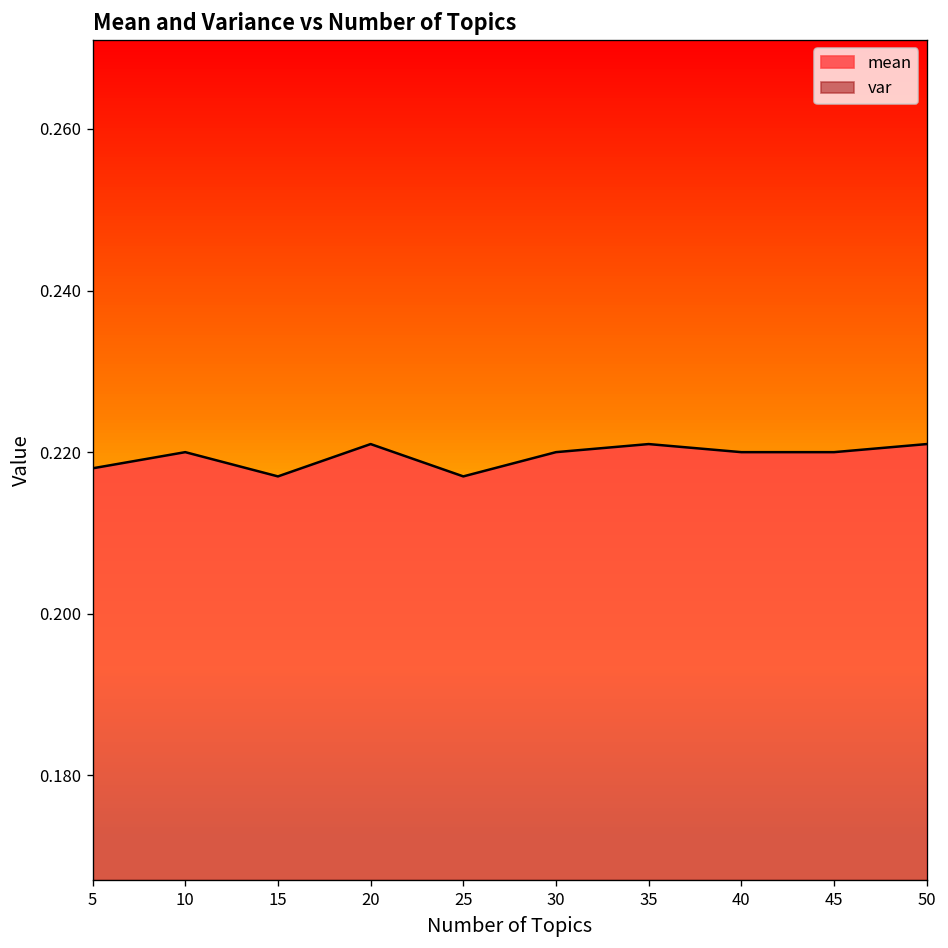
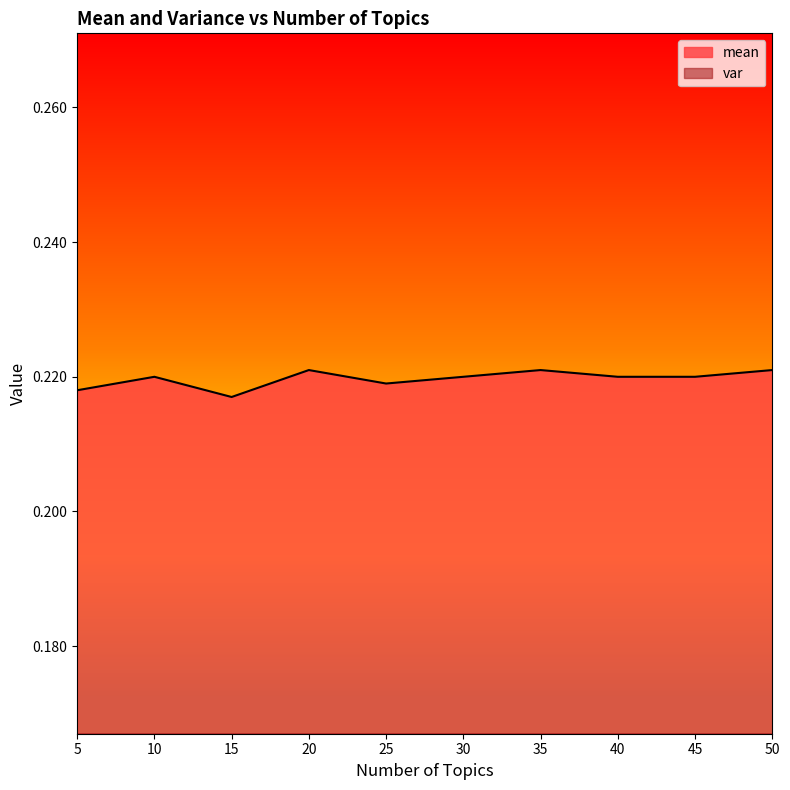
  {
    "mean": {
      "5": 0.218,
      "10": 0.220,
      "15": 0.217,
      "20": 0.221,
-     "25": 0.217,
+     "25": 0.219,
      "30": 0.220,
      "35": 0.221,
      "40": 0.220,
      "45": 0.220,
      "50": 0.221
    }
  }
